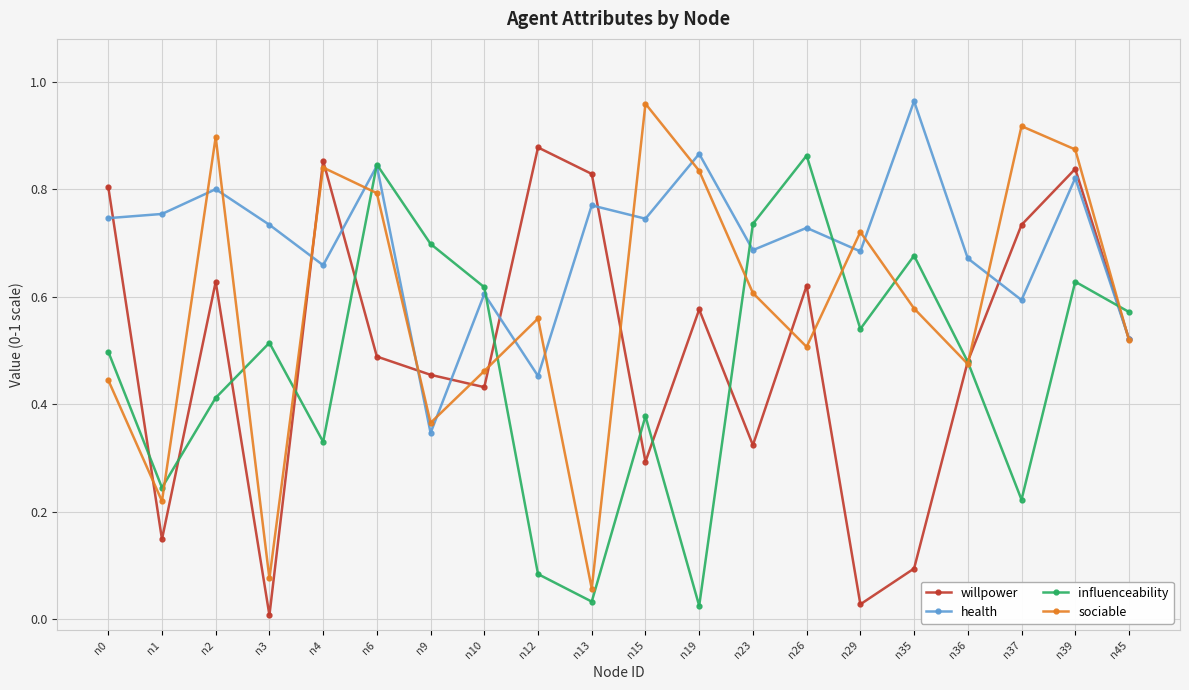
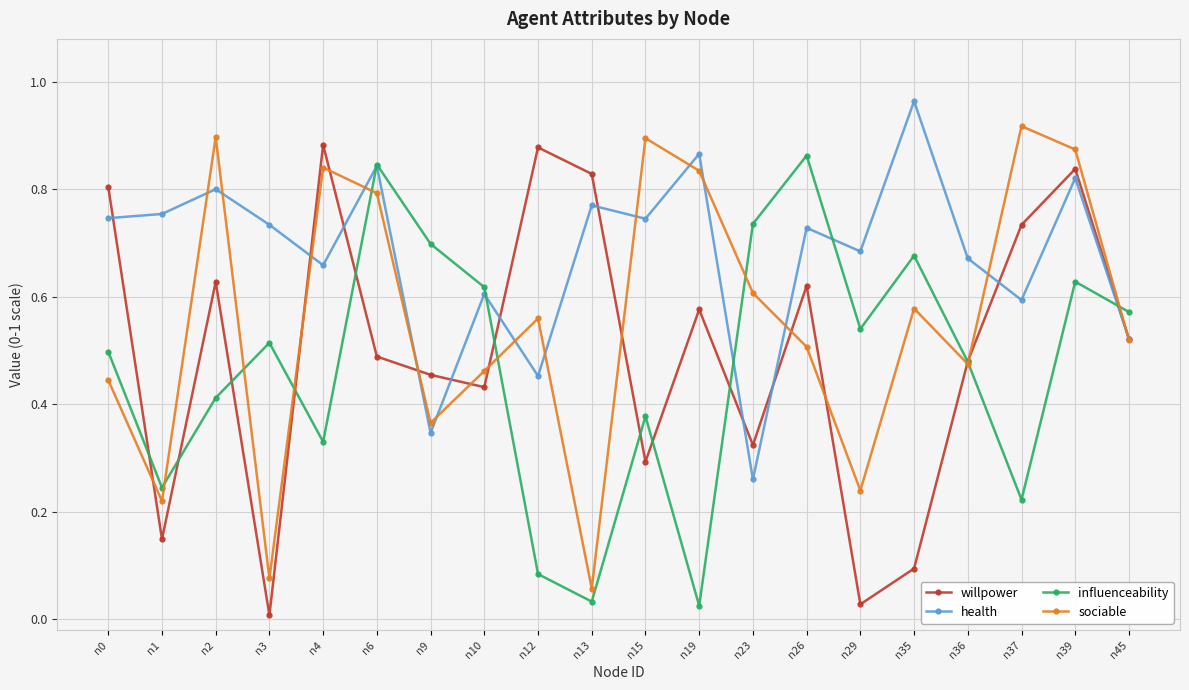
  {
    "willpower": {
      "n0": 0.80,
      "n1": 0.15,
      "n2": 0.63,
      "n3": 0.01,
-     "n4": 0.85,
+     "n4": 0.88,
      "n6": 0.49,
      "n9": 0.45,
      "n10": 0.43,
      "n12": 0.88,
      "n13": 0.83,
      "n15": 0.29,
      "n19": 0.58,
      "n23": 0.32,
      "n26": 0.62,
      "n29": 0.03,
      "n35": 0.09,
      "n37": 0.73,
      "n39": 0.84
    },
    "health": {
      "n0": 0.75,
      "n1": 0.75,
      "n2": 0.80,
      "n3": 0.73,
      "n4": 0.66,
      "n9": 0.35,
      "n10": 0.61,
      "n12": 0.45,
      "n13": 0.77,
      "n15": 0.75,
      "n19": 0.87,
-     "n23": 0.69,
+     "n23": 0.26,
      "n26": 0.73,
      "n29": 0.68,
      "n35": 0.96,
      "n36": 0.67,
      "n37": 0.59,
      "n39": 0.82
    },
    "influenceability": {
      "n0": 0.50,
      "n1": 0.24,
      "n2": 0.41,
      "n3": 0.51,
      "n4": 0.33,
      "n9": 0.70,
      "n10": 0.62,
      "n12": 0.08,
      "n13": 0.03,
      "n15": 0.38,
      "n19": 0.03,
      "n23": 0.74,
      "n26": 0.86,
      "n29": 0.54,
      "n35": 0.68,
      "n37": 0.22,
      "n39": 0.63,
      "n45": 0.57
    },
    "sociable": {
      "n0": 0.45,
      "n1": 0.22,
      "n2": 0.90,
      "n3": 0.08,
      "n4": 0.84,
      "n6": 0.79,
      "n9": 0.37,
      "n10": 0.46,
      "n12": 0.56,
      "n13": 0.06,
-     "n15": 0.96,
+     "n15": 0.90,
      "n19": 0.83,
      "n23": 0.61,
      "n26": 0.51,
-     "n29": 0.72,
+     "n29": 0.24,
      "n35": 0.58,
      "n37": 0.92,
      "n39": 0.87
    }
  }
